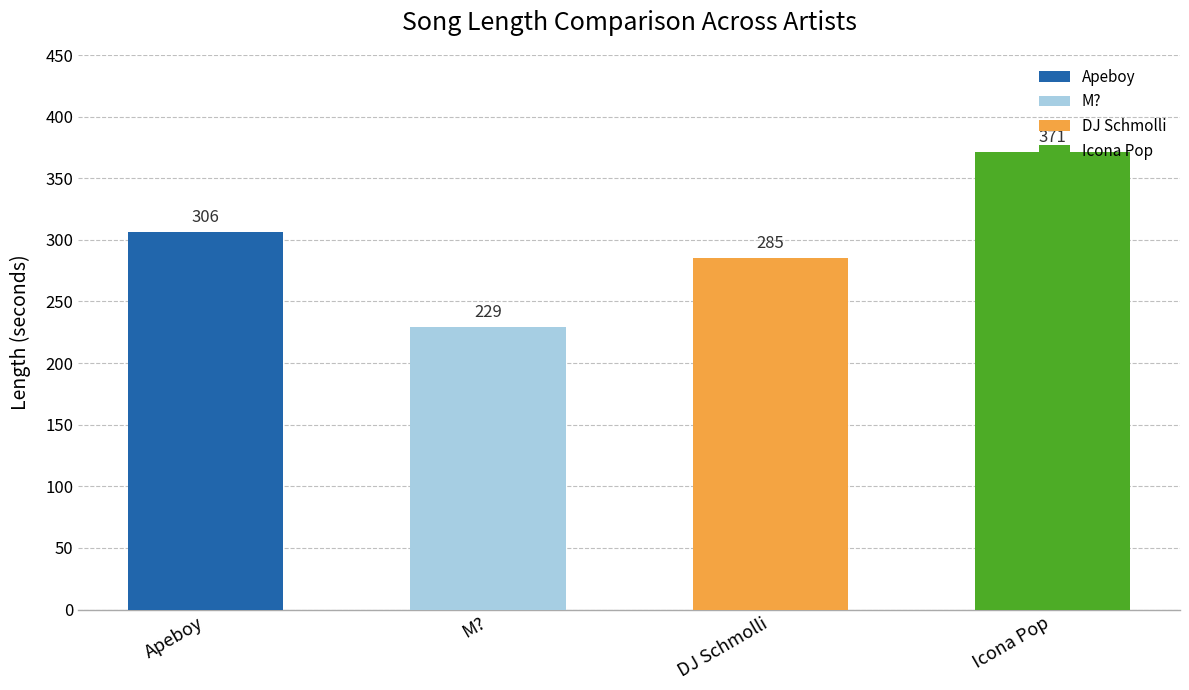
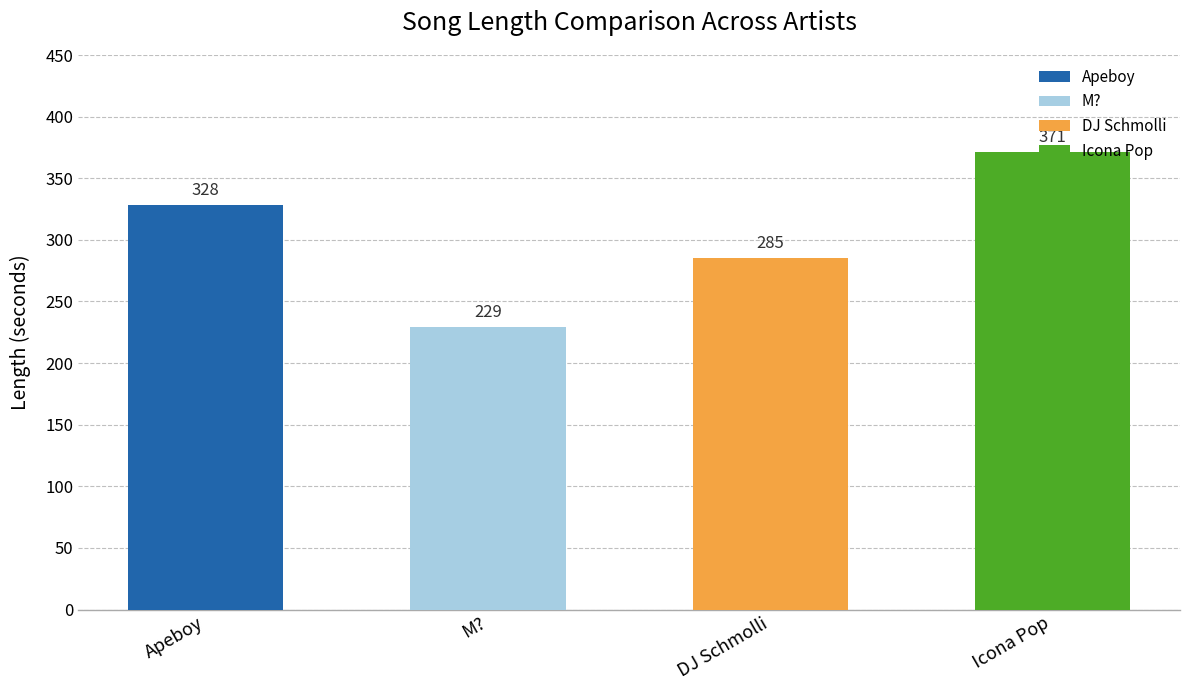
  {
-   "Apeboy": 306,
+   "Apeboy": 328,
    "M?": 229,
    "DJ Schmolli": 285,
    "Icona Pop": 371
  }
